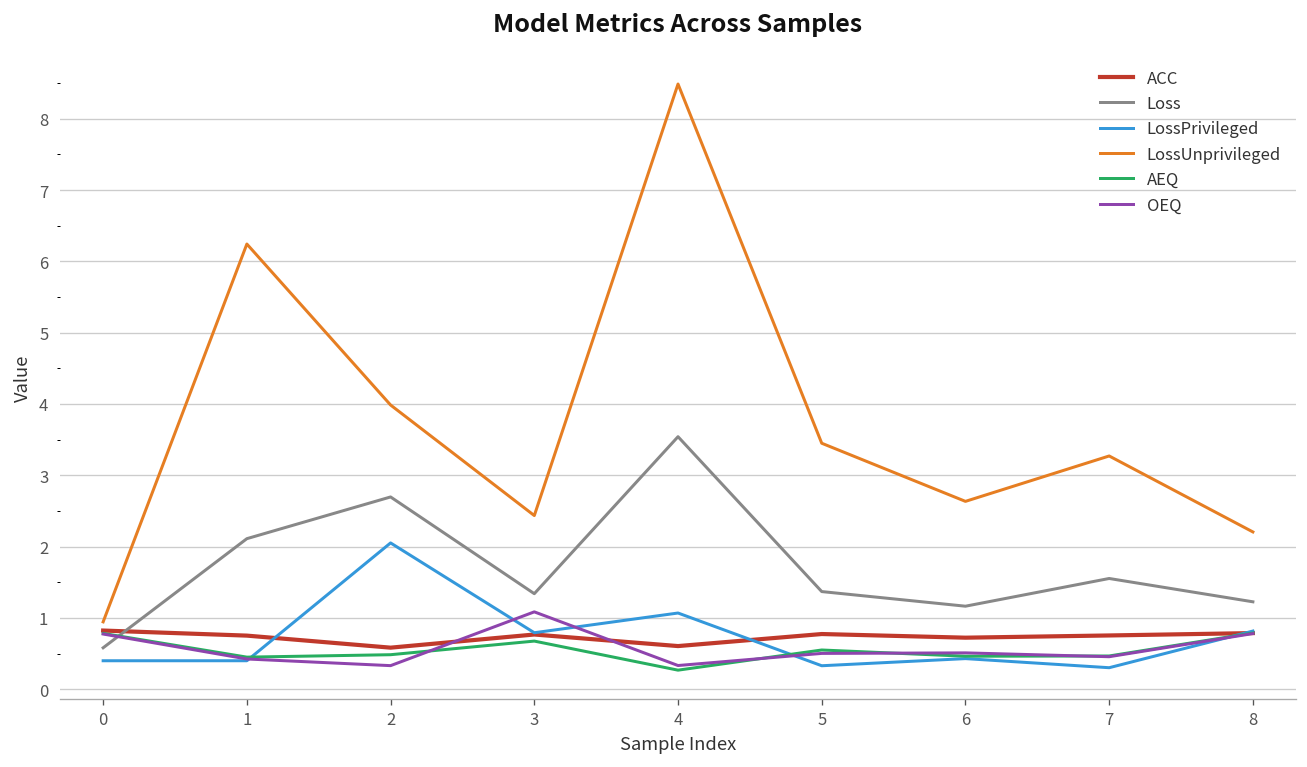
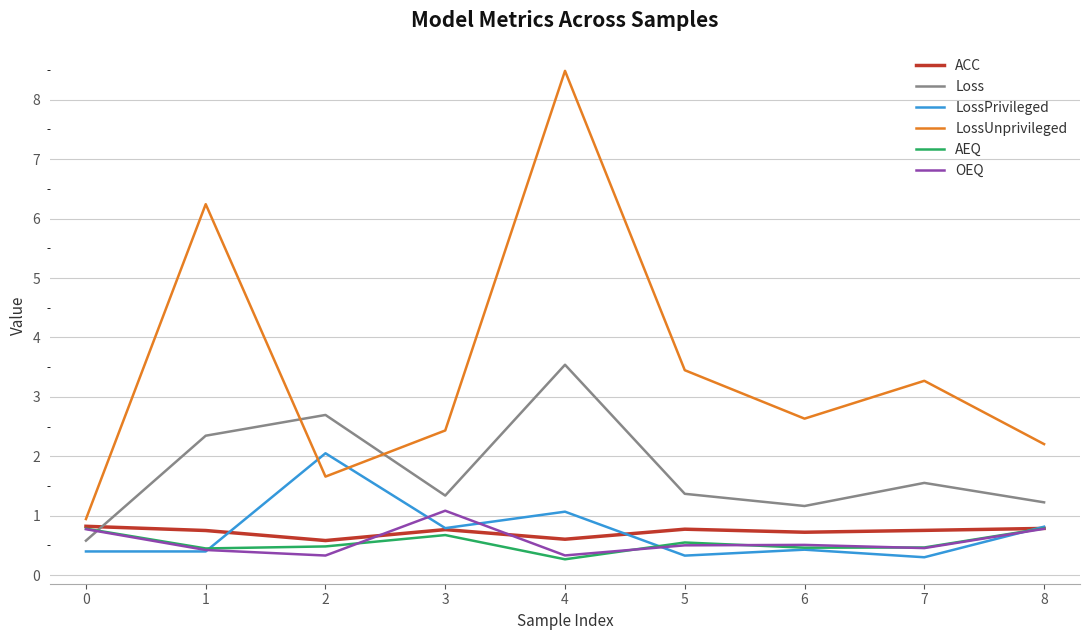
  {
    "ACC": {
      "1": 0.8,
      "2": 0.6,
      "4": 0.6,
      "5": 0.8,
      "6": 0.7,
      "7": 0.8
    },
    "Loss": {
      "0": 0.6,
-     "1": 2.1,
+     "1": 2.3,
      "2": 2.7,
      "3": 1.3,
      "4": 3.5,
      "5": 1.4,
      "6": 1.2,
      "7": 1.6,
      "8": 1.2
    },
    "LossPrivileged": {
      "0": 0.4,
      "2": 2.1,
      "4": 1.1,
      "5": 0.3,
      "7": 0.3
    },
    "LossUnprivileged": {
      "0": 0.9,
      "1": 6.2,
-     "2": 4.0,
+     "2": 1.7,
      "3": 2.4,
      "4": 8.5,
      "5": 3.4,
      "6": 2.6,
      "7": 3.3,
      "8": 2.2
    },
    "AEQ": {
      "2": 0.5,
      "3": 0.7,
      "4": 0.3,
      "5": 0.5
    },
    "OEQ": {
      "2": 0.3,
      "3": 1.1,
      "4": 0.3,
      "5": 0.5,
      "6": 0.5
    }
  }
